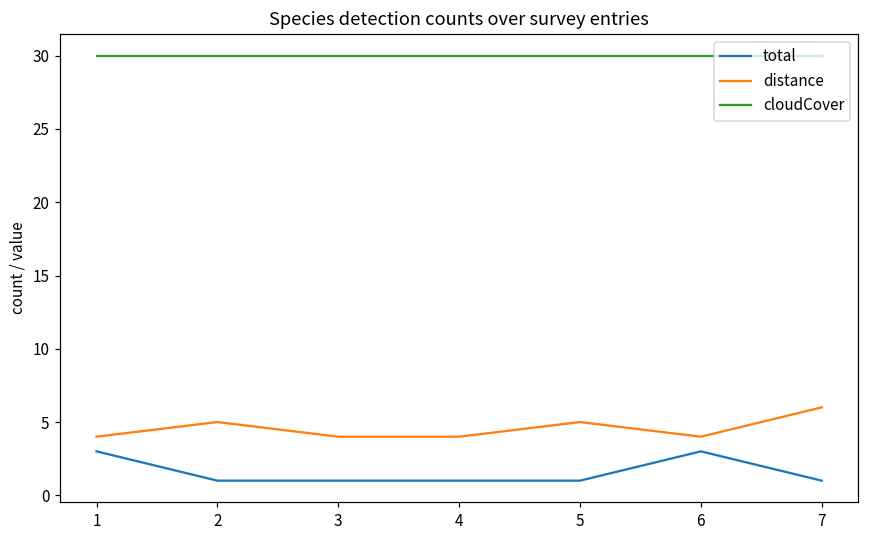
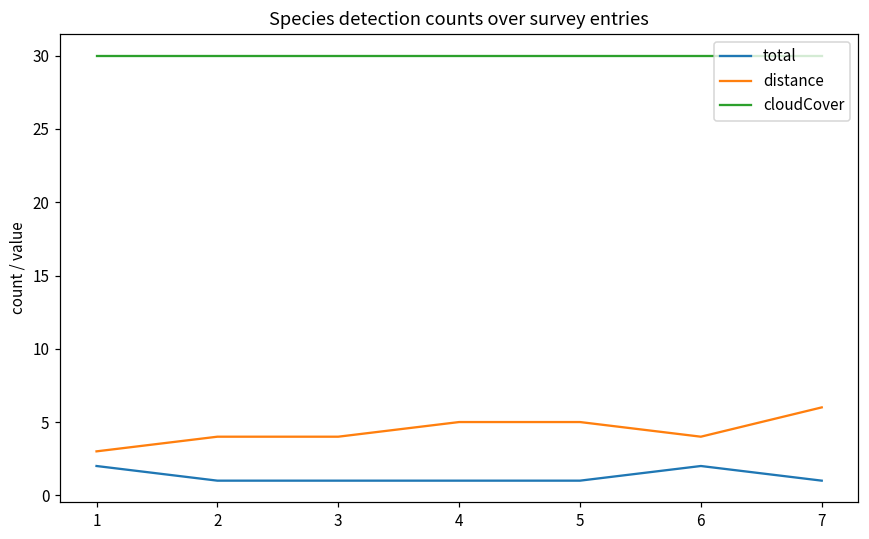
  {
    "total": {
-     "1": 3,
+     "1": 2,
      "2": 1,
      "3": 1,
      "4": 1,
      "5": 1,
-     "6": 3,
+     "6": 2,
      "7": 1
    },
    "distance": {
-     "1": 4,
-     "2": 5,
+     "1": 3,
+     "2": 4,
      "3": 4,
-     "4": 4,
+     "4": 5,
      "5": 5,
      "6": 4,
      "7": 6
    },
    "cloudCover": {
      "1": 30,
      "2": 30,
      "3": 30,
      "4": 30,
      "5": 30,
      "6": 30
    }
  }
